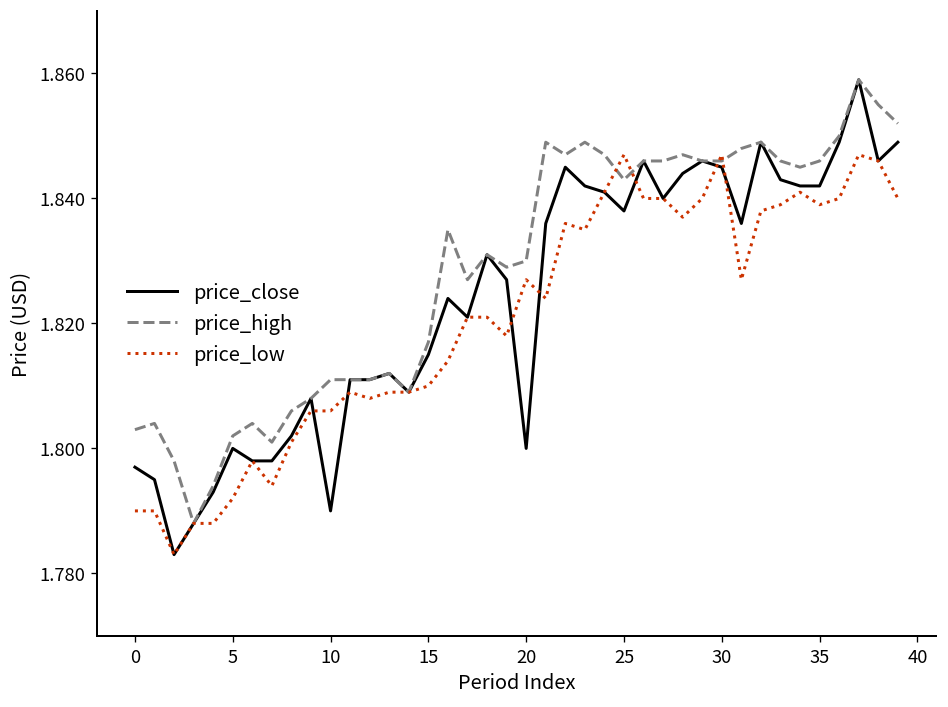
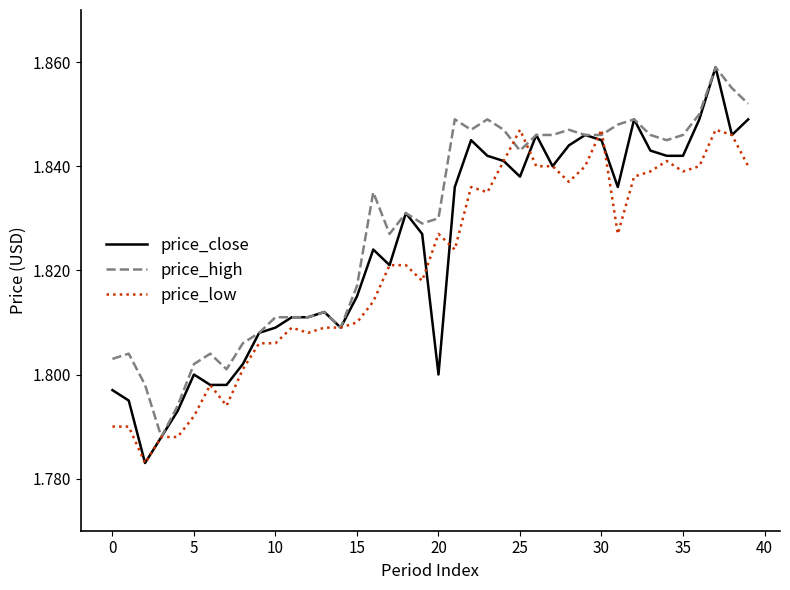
  {
    "price_close": {
      "0": 1.797,
      "5": 1.800,
-     "10": 1.790,
+     "10": 1.809,
      "15": 1.815,
      "20": 1.800,
      "25": 1.838,
      "30": 1.845,
      "35": 1.842
    },
    "price_high": {
      "0": 1.803,
      "5": 1.802,
      "10": 1.811,
      "15": 1.817,
      "20": 1.830,
      "25": 1.843,
      "30": 1.846,
      "35": 1.846
    },
    "price_low": {
      "0": 1.790,
      "5": 1.792,
      "10": 1.806,
      "15": 1.810,
      "20": 1.827,
      "25": 1.847,
      "30": 1.847,
      "35": 1.839
    }
  }
